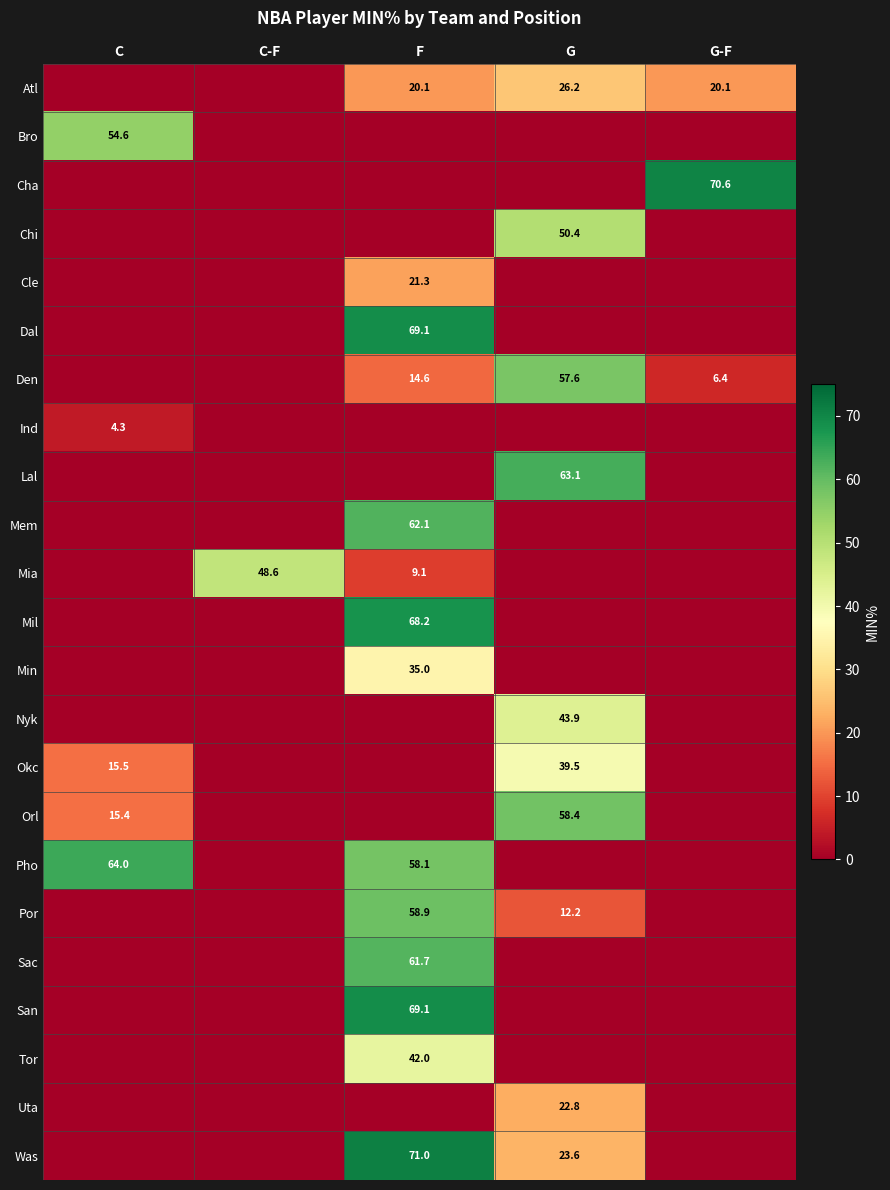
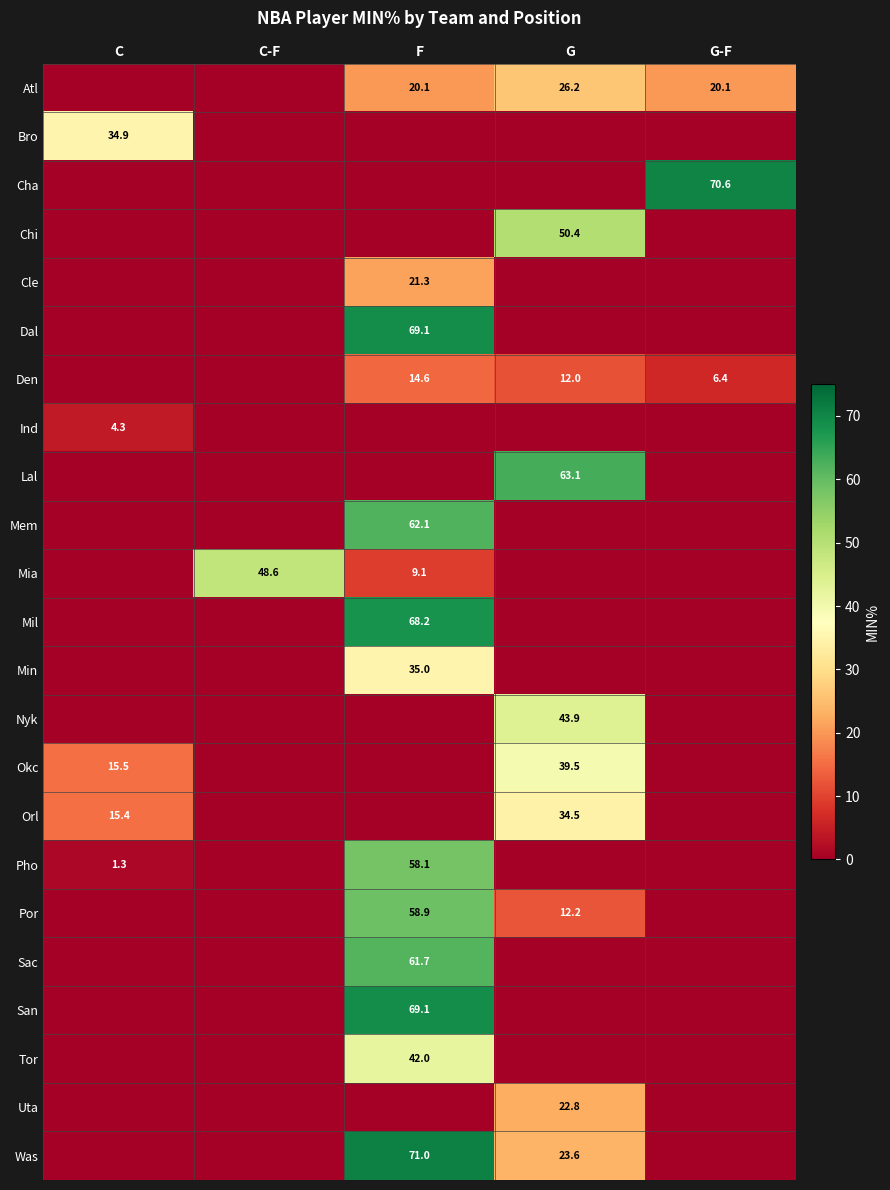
  {
    "Atl": {
      "F": 20.1,
      "G": 26.2,
      "G-F": 20.1
    },
    "Bro": {
-     "C": 54.6
+     "C": 34.9
    },
    "Cha": {
      "G-F": 70.6
    },
    "Chi": {
      "G": 50.4
    },
    "Cle": {
      "F": 21.3
    },
    "Dal": {
      "F": 69.1
    },
    "Den": {
      "F": 14.6,
-     "G": 57.6,
+     "G": 12.0,
      "G-F": 6.4
    },
    "Ind": {
      "C": 4.3
    },
    "Lal": {
      "G": 63.1
    },
    "Mem": {
      "F": 62.1
    },
    "Mia": {
      "C-F": 48.6,
      "F": 9.1
    },
    "Mil": {
      "F": 68.2
    },
    "Min": {
      "F": 35.0
    },
    "Nyk": {
      "G": 43.9
    },
    "Okc": {
      "C": 15.5,
      "G": 39.5
    },
    "Orl": {
      "C": 15.4,
-     "G": 58.4
+     "G": 34.5
    },
    "Pho": {
-     "C": 64.0,
+     "C": 1.3,
      "F": 58.1
    },
    "Por": {
      "F": 58.9,
      "G": 12.2
    },
    "Sac": {
      "F": 61.7
    },
    "San": {
      "F": 69.1
    },
    "Tor": {
      "F": 42.0
    },
    "Uta": {
      "G": 22.8
    },
    "Was": {
      "F": 71.0,
      "G": 23.6
    }
  }
